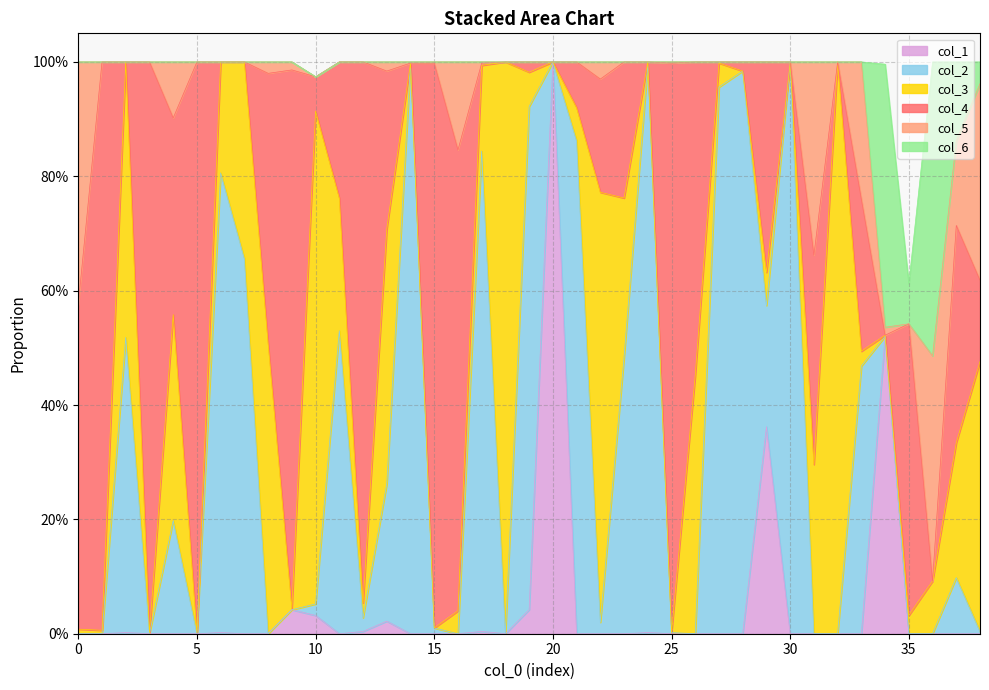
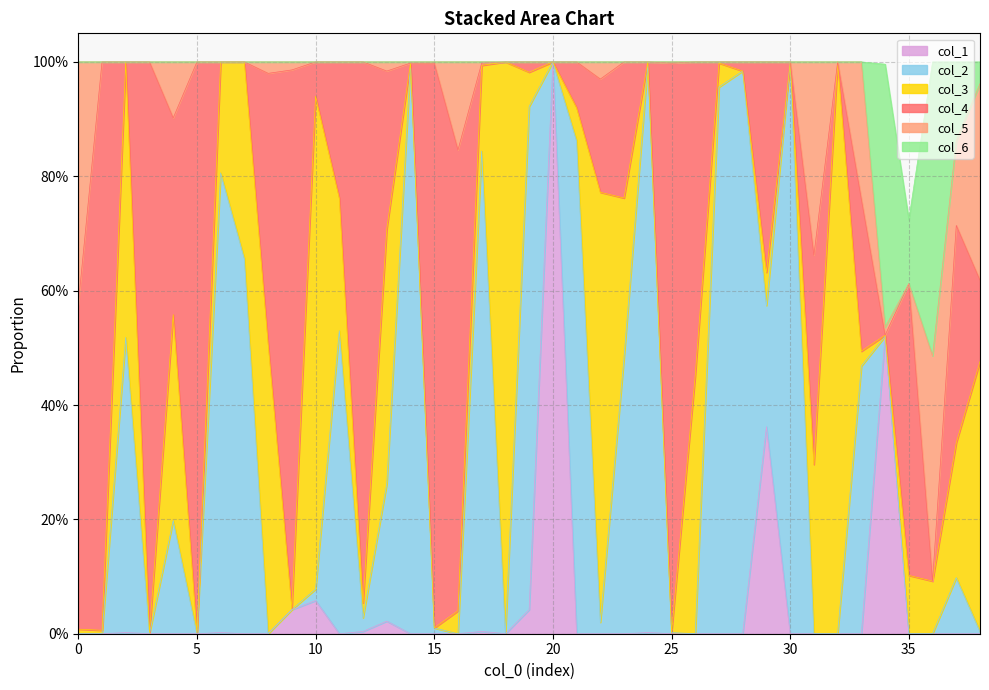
  {
    "col_1": {
-     "10": "3%",
+     "10": "6%",
      "15": "0%",
      "30": "0%"
    },
    "col_2": {
      "10": "2%"
    },
    "col_3": {
      "0": "1%",
      "10": "86%",
-     "35": "3%"
+     "35": "10%"
    },
    "col_6": {
-     "35": "7%"
+     "35": "11%"
    }
  }
